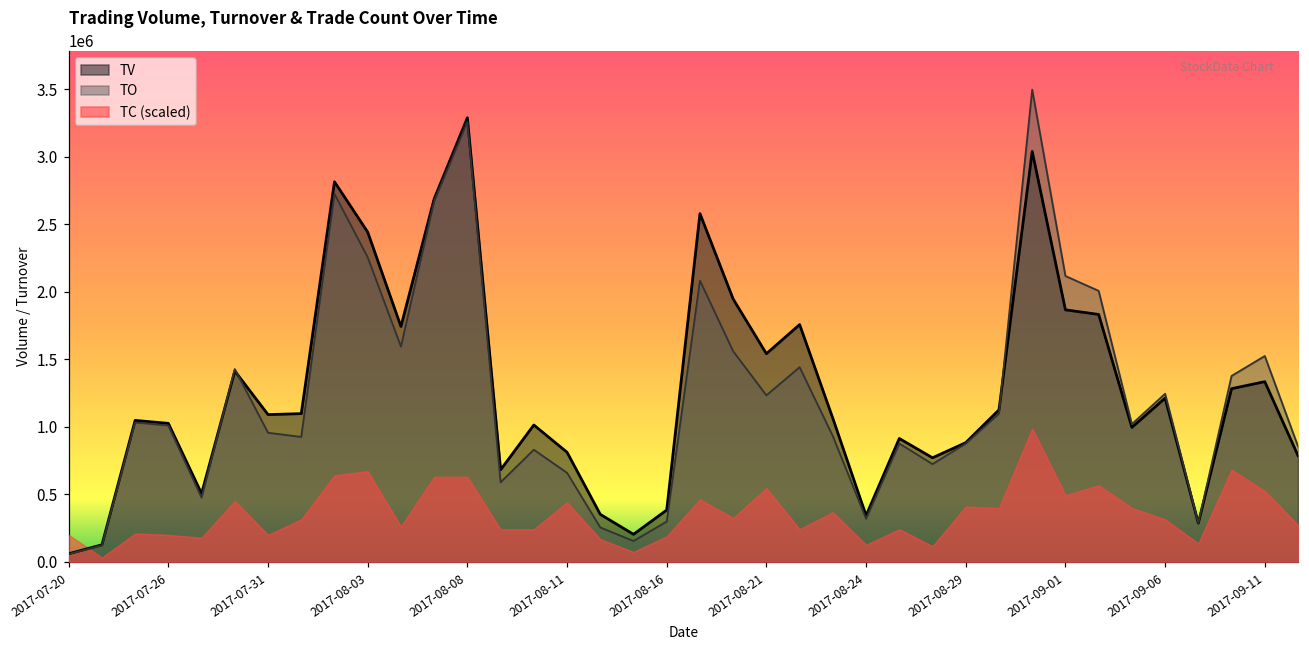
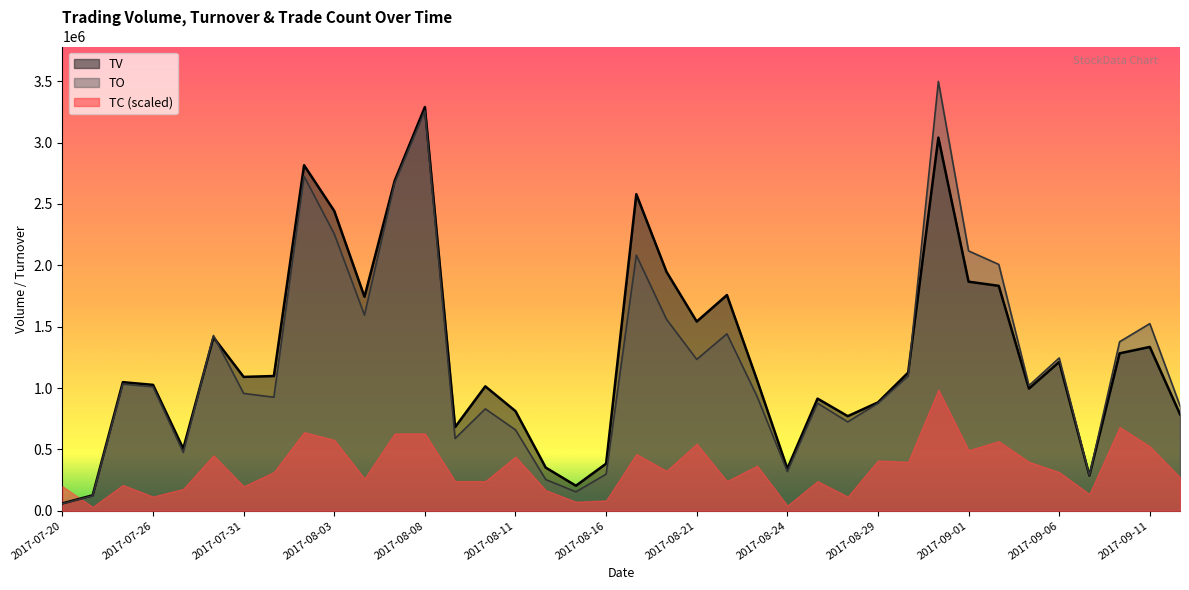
  {
    "TC (scaled)": {
      "2017-07-20": 200000,
-     "2017-07-26": 200000,
+     "2017-07-26": 120000,
      "2017-07-31": 200000,
-     "2017-08-03": 670000,
+     "2017-08-03": 580000,
      "2017-08-08": 630000,
      "2017-08-11": 440000,
-     "2017-08-16": 190000,
+     "2017-08-16": 80000,
      "2017-08-21": 550000,
-     "2017-08-24": 130000,
+     "2017-08-24": 40000,
      "2017-08-29": 410000,
      "2017-09-01": 490000,
      "2017-09-06": 320000,
      "2017-09-11": 530000
    }
  }
